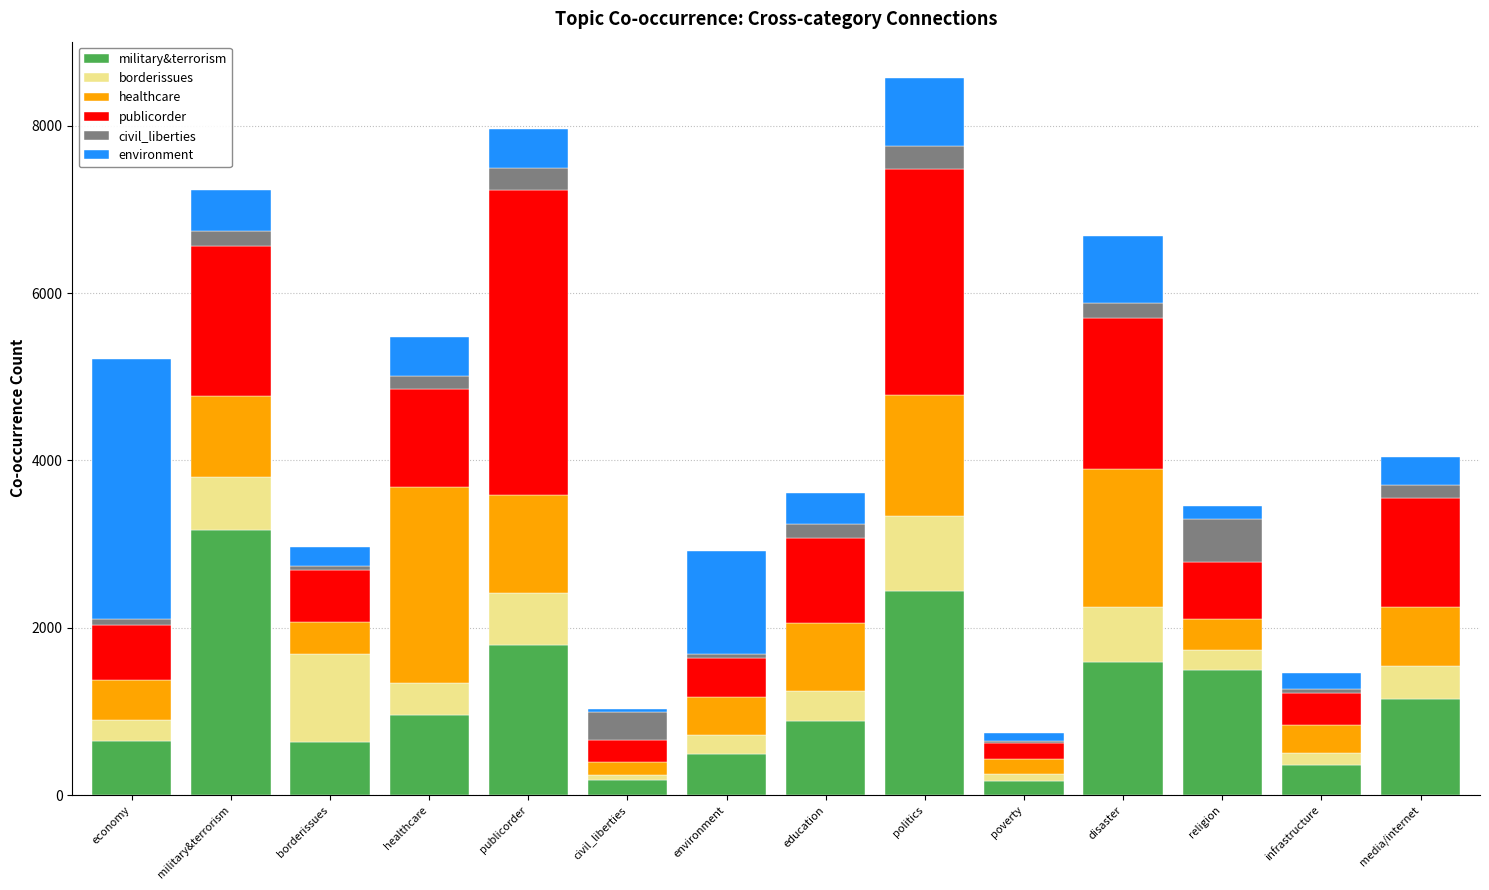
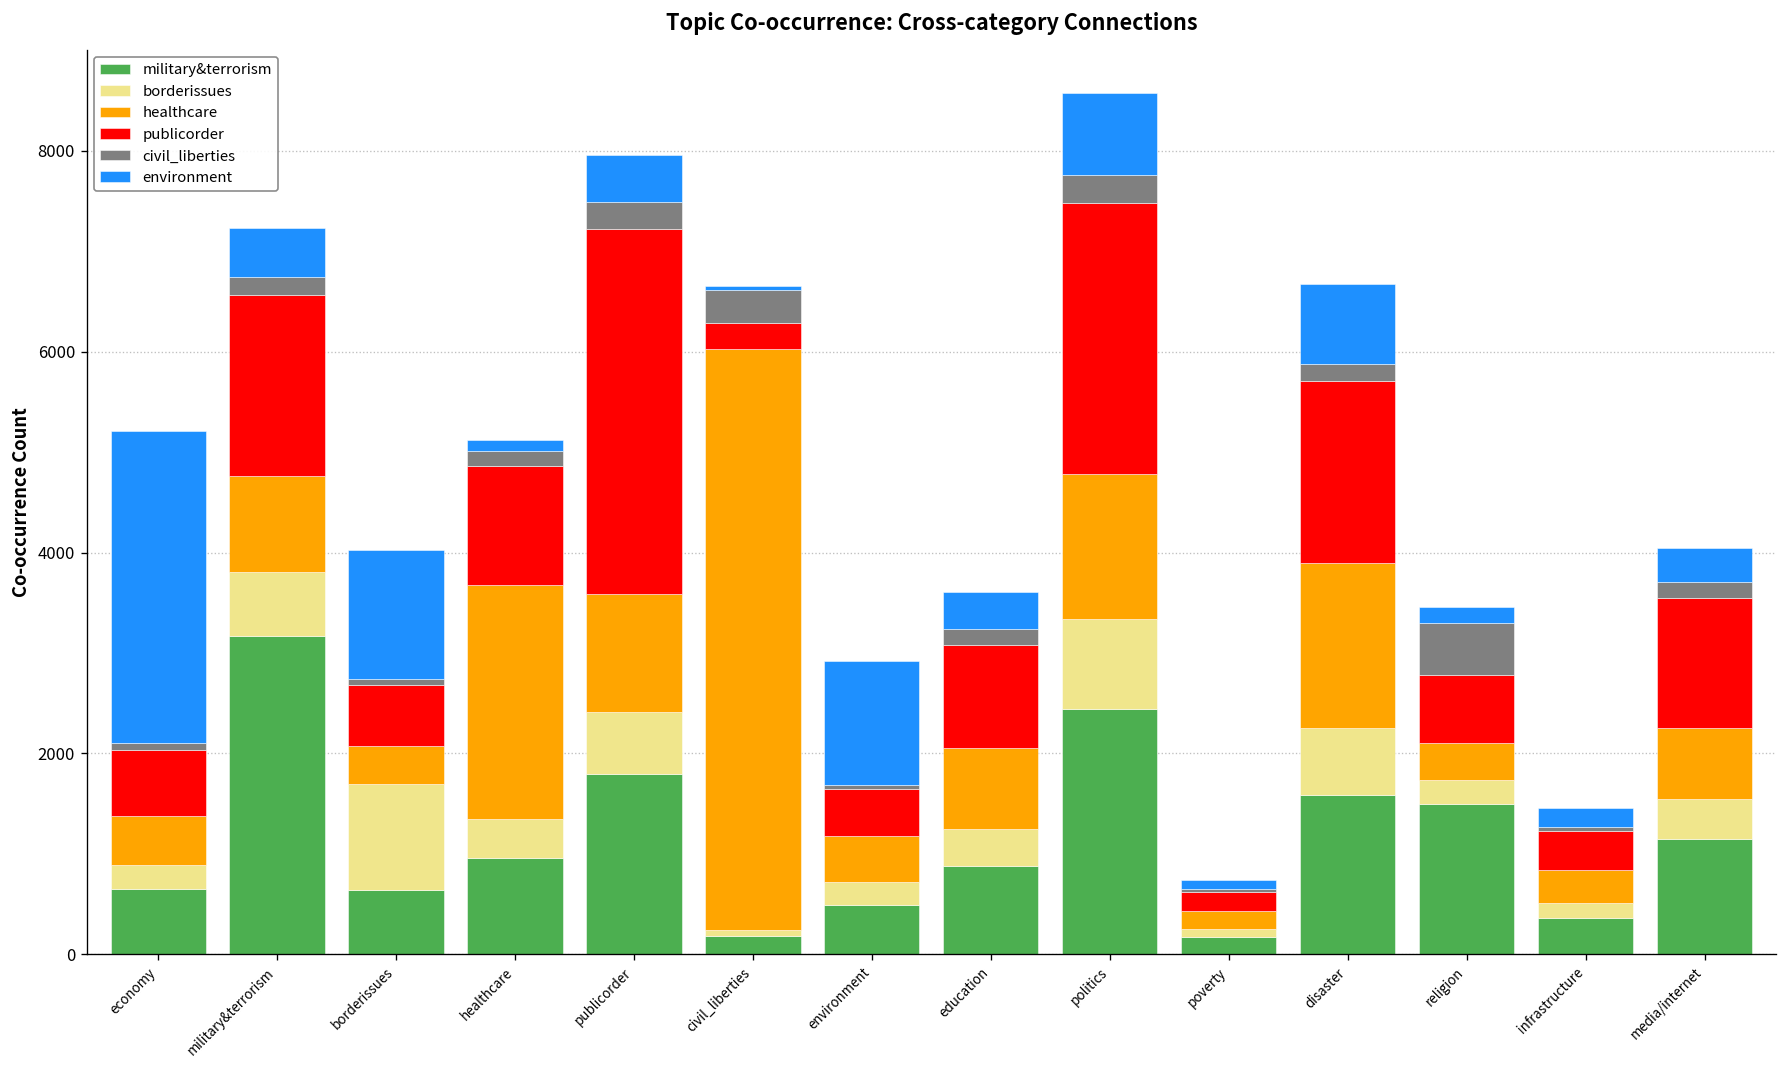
  {
    "military&terrorism": {
      "economy": 600,
      "military&terrorism": 3200,
      "borderissues": 600,
      "healthcare": 1000,
      "publicorder": 1800,
      "civil_liberties": 200,
      "environment": 500,
      "education": 900,
      "politics": 2400,
      "poverty": 200,
      "disaster": 1600,
      "religion": 1500,
      "infrastructure": 400,
      "media/internet": 1200
    },
    "borderissues": {
      "economy": 200,
      "military&terrorism": 600,
      "borderissues": 1100,
      "healthcare": 400,
      "publicorder": 600,
      "civil_liberties": 100,
      "environment": 200,
      "education": 400,
      "politics": 900,
      "poverty": 100,
      "disaster": 700,
      "religion": 200,
      "infrastructure": 100,
      "media/internet": 400
    },
    "healthcare": {
      "economy": 500,
      "military&terrorism": 1000,
      "borderissues": 400,
      "healthcare": 2300,
      "publicorder": 1200,
-     "civil_liberties": 200,
+     "civil_liberties": 5800,
      "environment": 500,
      "education": 800,
      "politics": 1400,
      "poverty": 200,
      "disaster": 1700,
      "religion": 400,
      "infrastructure": 300,
      "media/internet": 700
    },
    "publicorder": {
      "economy": 700,
      "military&terrorism": 1800,
      "borderissues": 600,
      "healthcare": 1200,
      "publicorder": 3600,
      "civil_liberties": 300,
      "environment": 500,
      "education": 1000,
      "politics": 2700,
      "poverty": 200,
      "disaster": 1800,
      "religion": 700,
      "infrastructure": 400,
      "media/internet": 1300
    },
    "civil_liberties": {
      "economy": 100,
      "military&terrorism": 200,
      "borderissues": 100,
      "healthcare": 200,
      "publicorder": 300,
      "civil_liberties": 300,
      "environment": 0,
      "education": 200,
      "politics": 300,
      "poverty": 0,
      "disaster": 200,
      "religion": 500,
      "infrastructure": 0,
      "media/internet": 200
    },
    "environment": {
      "economy": 3100,
      "military&terrorism": 500,
-     "borderissues": 200,
-     "healthcare": 500,
+     "borderissues": 1300,
+     "healthcare": 100,
      "publicorder": 500,
      "civil_liberties": 0,
      "environment": 1200,
      "education": 400,
      "politics": 800,
      "poverty": 100,
      "disaster": 800,
      "religion": 200,
      "infrastructure": 200,
      "media/internet": 300
    }
  }
